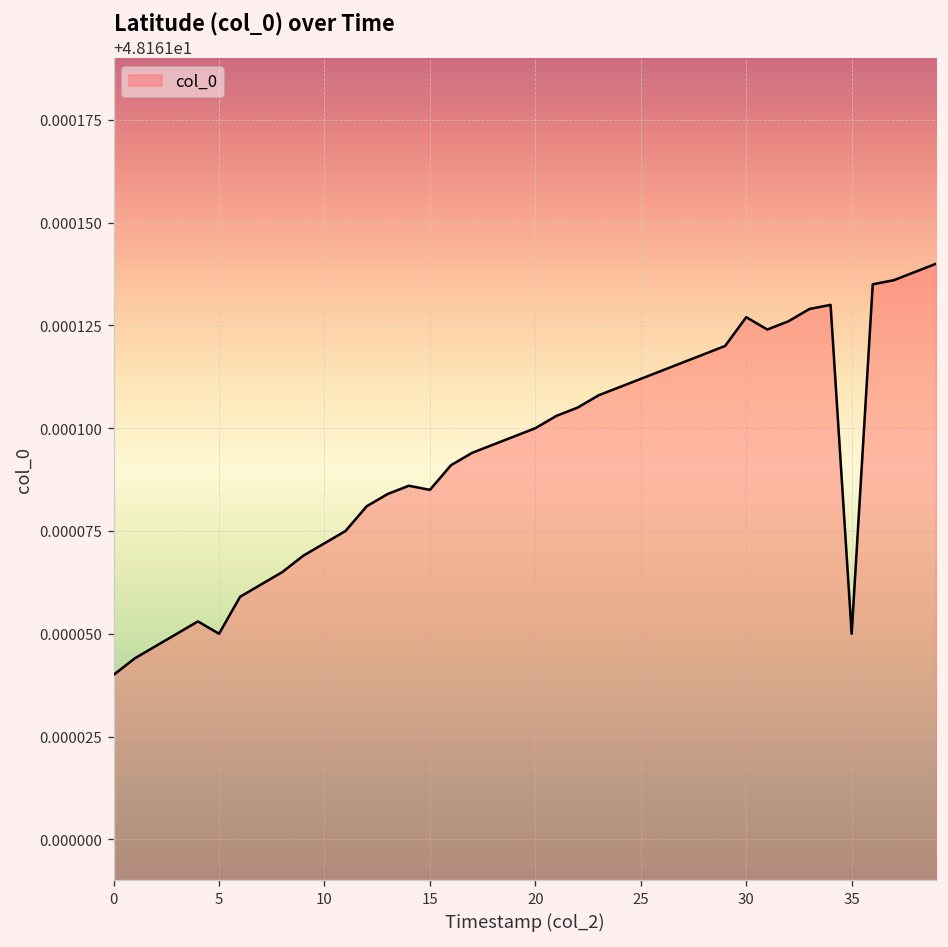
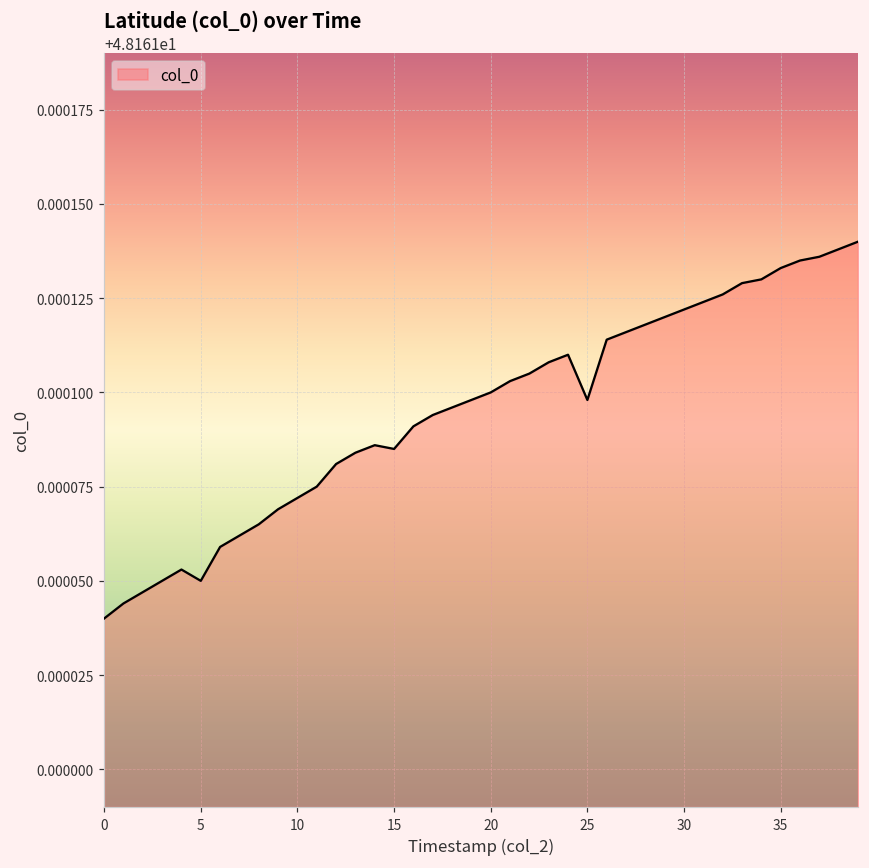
  {
    "0": 48.161040,
    "5": 48.161050,
    "10": 48.161072,
    "15": 48.161085,
    "20": 48.161100,
-   "25": 48.161112,
-   "30": 48.161127,
-   "35": 48.161050
+   "25": 48.161098,
+   "30": 48.161122,
+   "35": 48.161133
  }
